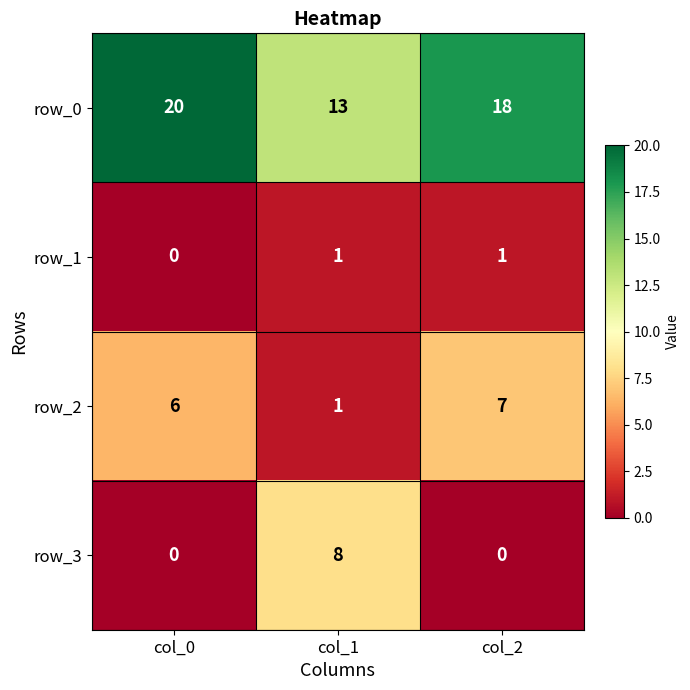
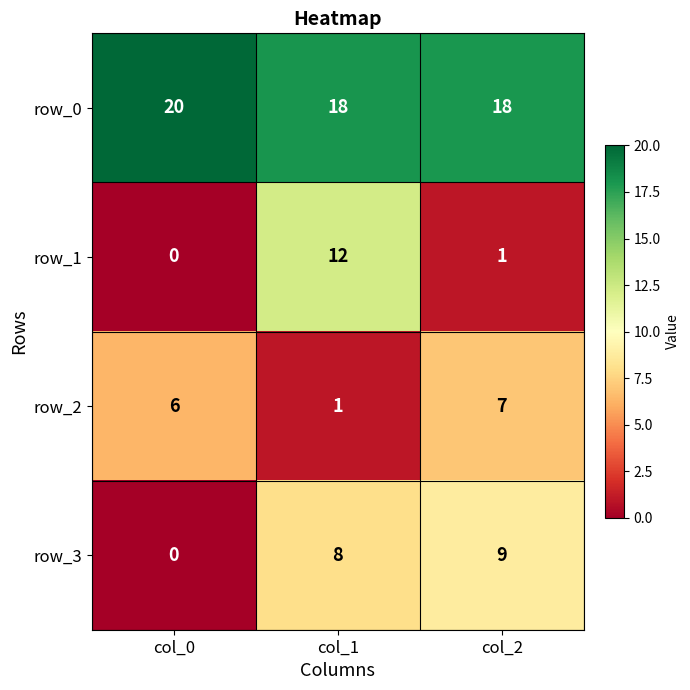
  {
    "row_0": {
      "col_0": 20,
-     "col_1": 13,
+     "col_1": 18,
      "col_2": 18
    },
    "row_1": {
      "col_0": 0,
-     "col_1": 1,
+     "col_1": 12,
      "col_2": 1
    },
    "row_2": {
      "col_0": 6,
      "col_1": 1,
      "col_2": 7
    },
    "row_3": {
      "col_0": 0,
      "col_1": 8,
-     "col_2": 0
+     "col_2": 9
    }
  }
